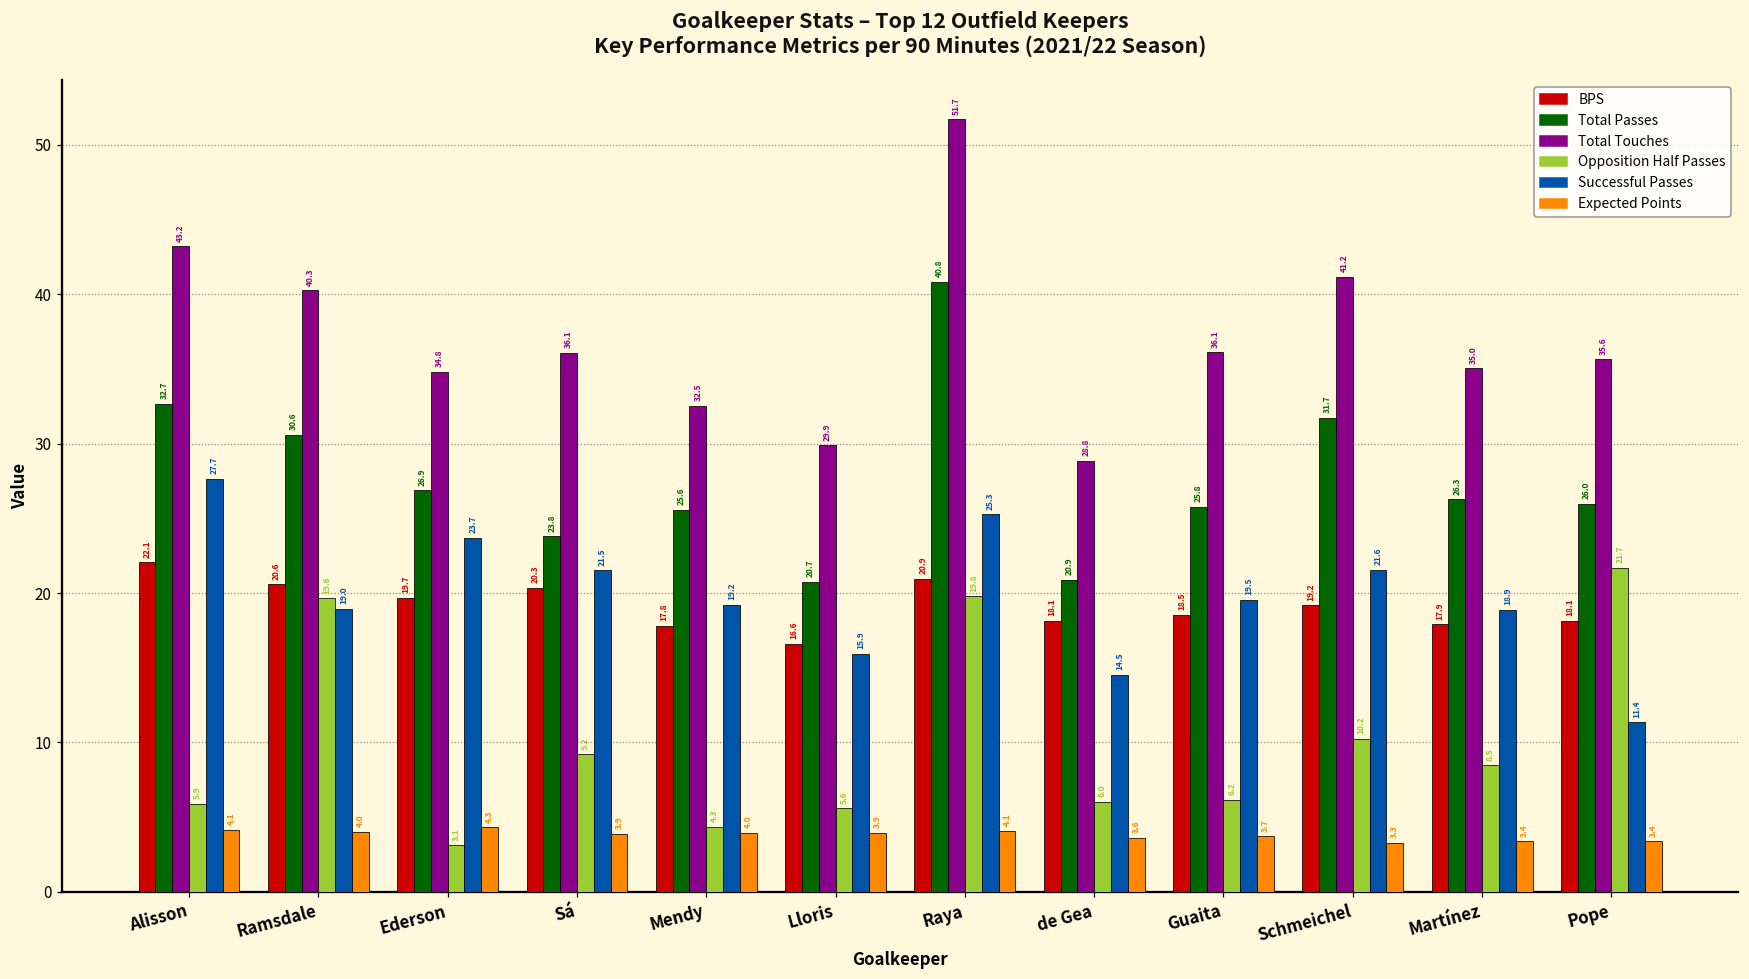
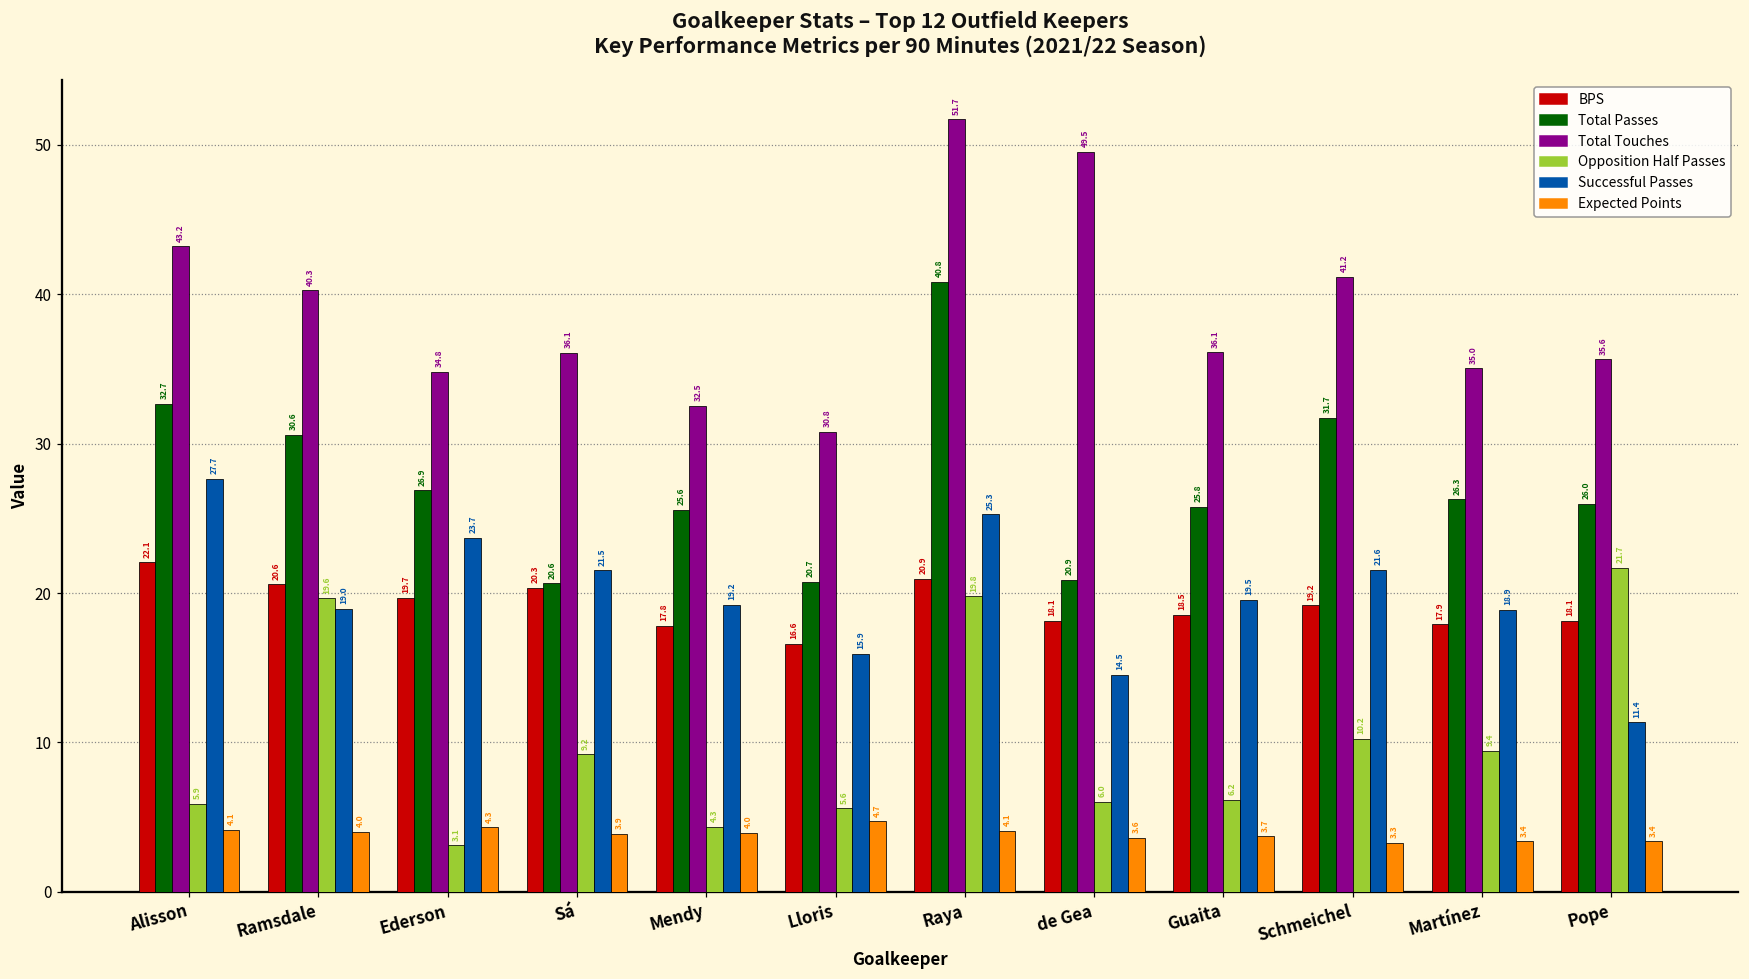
  {
    "BPS": {
      "Alisson": 22.1,
      "Ramsdale": 20.6,
      "Ederson": 19.7,
      "Sá": 20.3,
      "Mendy": 17.8,
      "Lloris": 16.6,
      "Raya": 20.9,
      "de Gea": 18.1,
      "Guaita": 18.5,
      "Schmeichel": 19.2,
      "Martínez": 17.9,
      "Pope": 18.1
    },
    "Total Passes": {
      "Alisson": 32.7,
      "Ramsdale": 30.6,
      "Ederson": 26.9,
-     "Sá": 23.8,
+     "Sá": 20.6,
      "Mendy": 25.6,
      "Lloris": 20.7,
      "Raya": 40.8,
      "de Gea": 20.9,
      "Guaita": 25.8,
      "Schmeichel": 31.7,
      "Martínez": 26.3,
      "Pope": 26.0
    },
    "Total Touches": {
      "Alisson": 43.2,
      "Ramsdale": 40.3,
      "Ederson": 34.8,
      "Sá": 36.1,
      "Mendy": 32.5,
-     "Lloris": 29.9,
+     "Lloris": 30.8,
      "Raya": 51.7,
-     "de Gea": 28.8,
+     "de Gea": 49.5,
      "Guaita": 36.1,
      "Schmeichel": 41.2,
      "Martínez": 35.0,
      "Pope": 35.6
    },
    "Opposition Half Passes": {
      "Alisson": 5.9,
      "Ramsdale": 19.6,
      "Ederson": 3.1,
      "Sá": 9.2,
      "Mendy": 4.3,
      "Lloris": 5.6,
      "Raya": 19.8,
      "de Gea": 6.0,
      "Guaita": 6.2,
      "Schmeichel": 10.2,
-     "Martínez": 8.5,
+     "Martínez": 9.4,
      "Pope": 21.7
    },
    "Successful Passes": {
      "Alisson": 27.7,
      "Ramsdale": 19.0,
      "Ederson": 23.7,
      "Sá": 21.5,
      "Mendy": 19.2,
      "Lloris": 15.9,
      "Raya": 25.3,
      "de Gea": 14.5,
      "Guaita": 19.5,
      "Schmeichel": 21.6,
      "Martínez": 18.9,
      "Pope": 11.4
    },
    "Expected Points": {
      "Alisson": 4.1,
      "Ramsdale": 4.0,
      "Ederson": 4.3,
      "Sá": 3.9,
      "Mendy": 4.0,
-     "Lloris": 3.9,
+     "Lloris": 4.7,
      "Raya": 4.1,
      "de Gea": 3.6,
      "Guaita": 3.7,
      "Schmeichel": 3.3,
      "Martínez": 3.4,
      "Pope": 3.4
    }
  }
